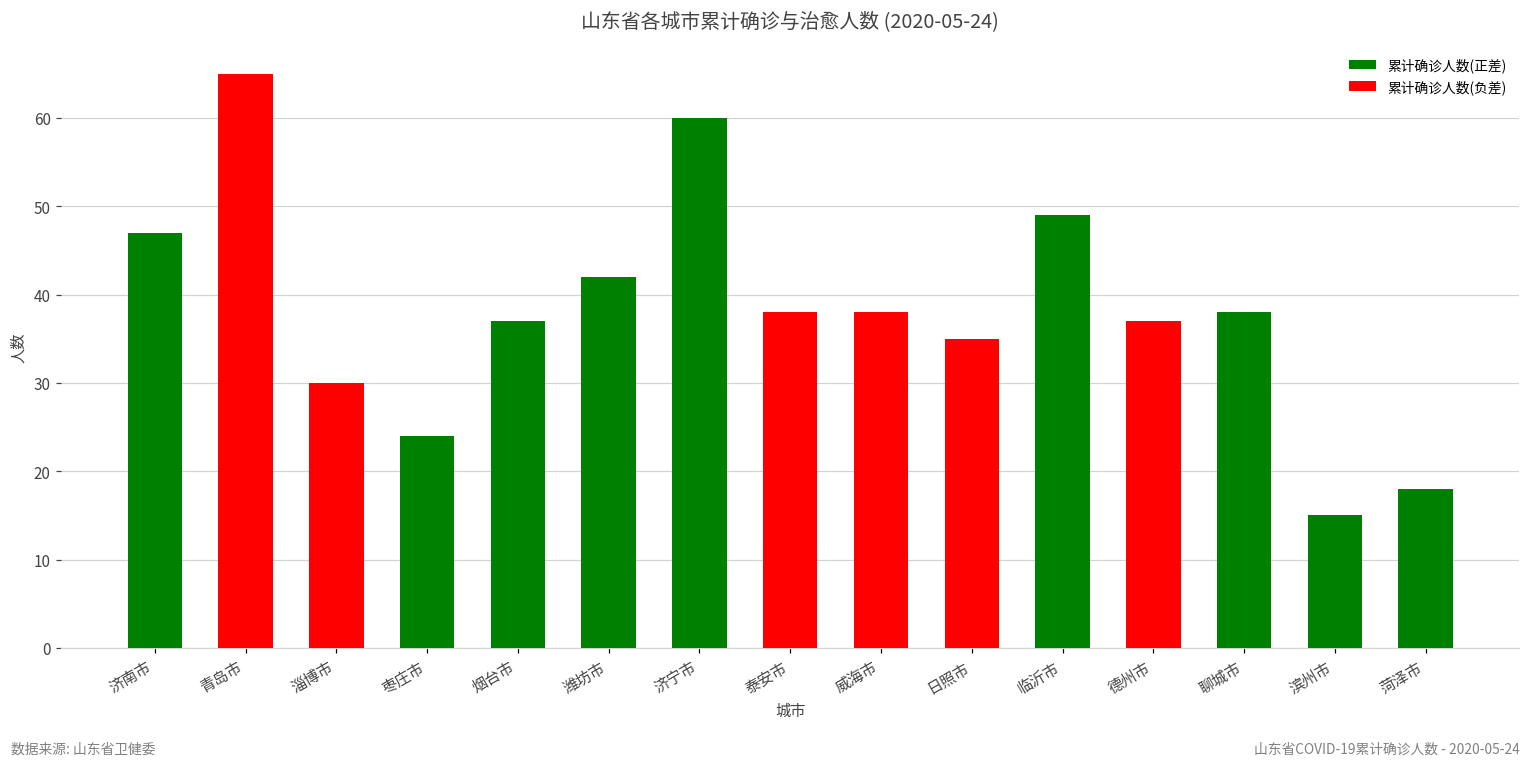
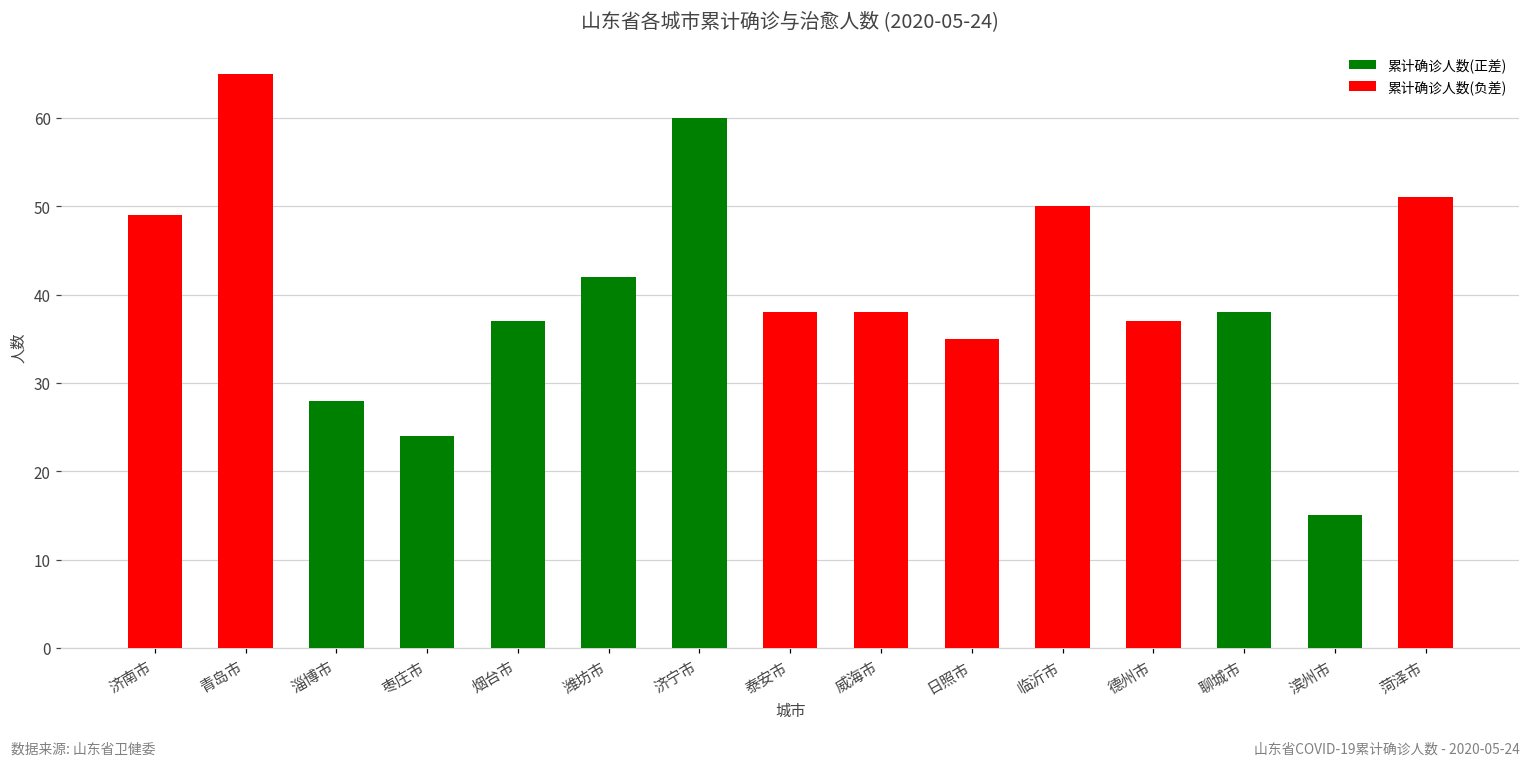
  {
-   "济南市": 47,
+   "济南市": 49,
    "青岛市": 65,
-   "淄博市": 30,
+   "淄博市": 28,
    "枣庄市": 24,
    "烟台市": 37,
    "潍坊市": 42,
    "济宁市": 60,
    "泰安市": 38,
    "威海市": 38,
    "日照市": 35,
-   "临沂市": 49,
+   "临沂市": 50,
    "德州市": 37,
    "聊城市": 38,
    "滨州市": 15,
-   "菏泽市": 18
+   "菏泽市": 51
  }
